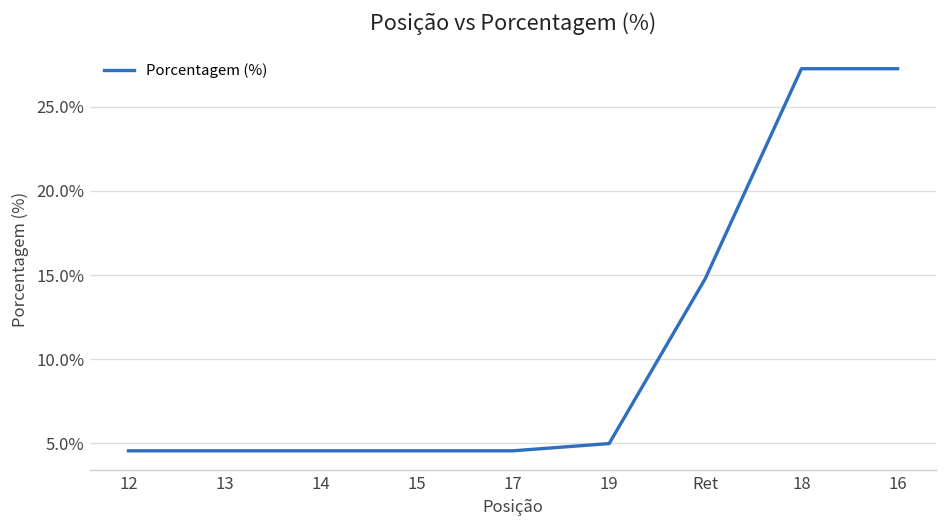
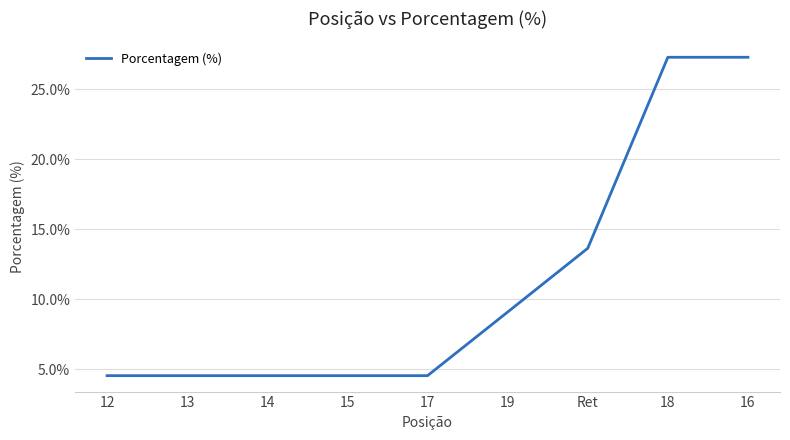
  {
    "12": "4.6%",
    "13": "4.6%",
    "14": "4.6%",
    "15": "4.6%",
    "17": "4.6%",
-   "19": "5.0%",
-   "Ret": "14.8%",
+   "19": "9.1%",
+   "Ret": "13.6%",
    "18": "27.3%",
    "16": "27.3%"
  }
